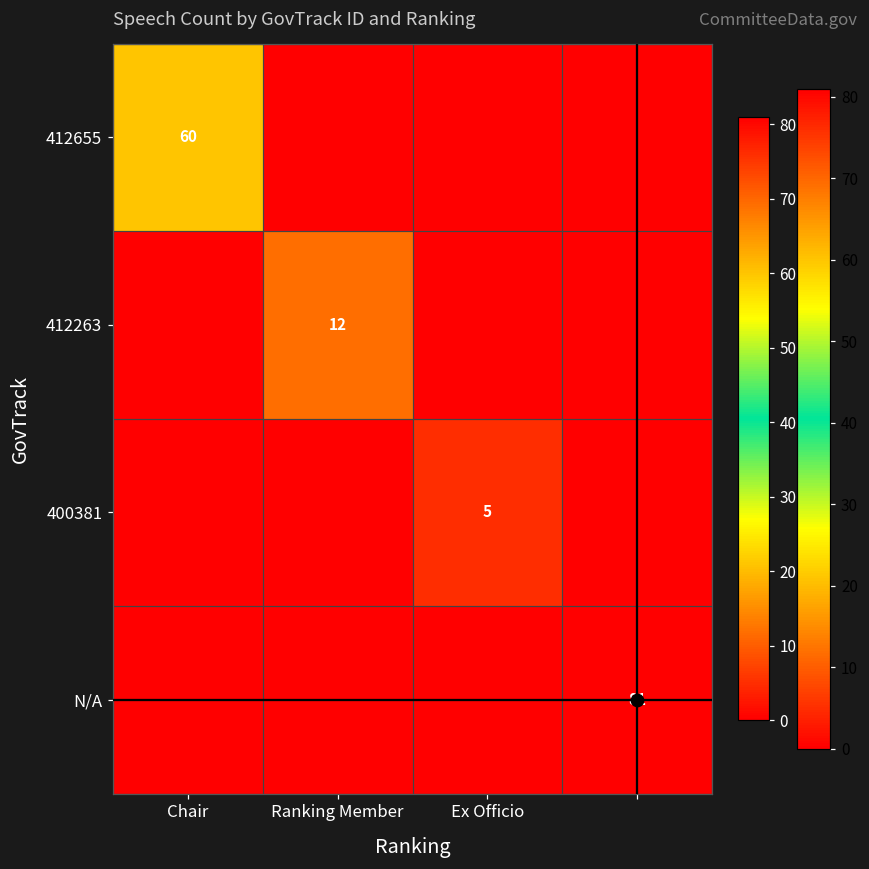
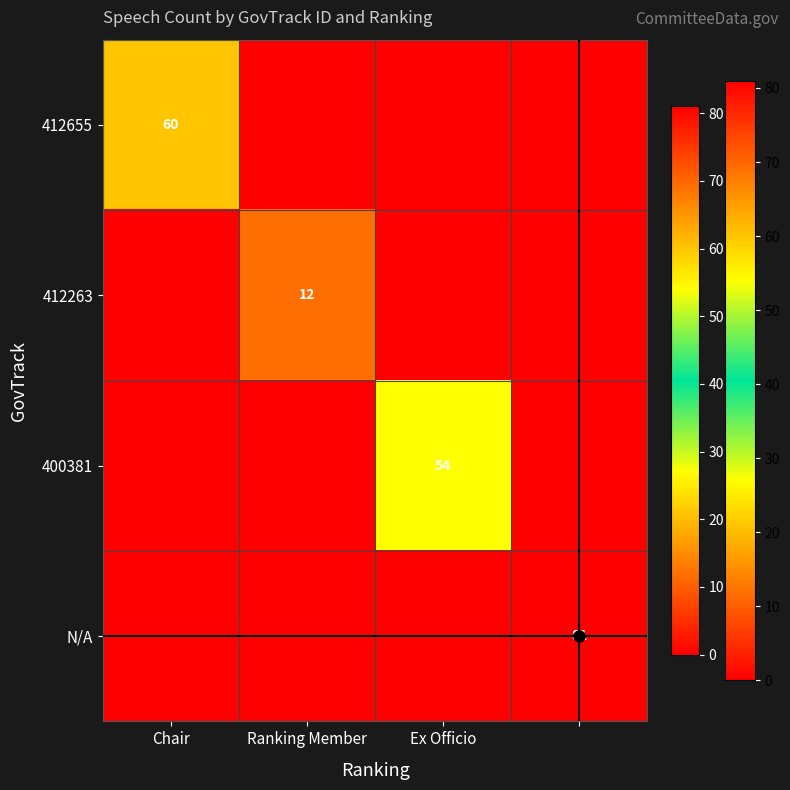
  {
    "412655": {
      "Chair": 60
    },
    "412263": {
      "Ranking Member": 12
    },
    "400381": {
-     "Ex Officio": 5
+     "Ex Officio": 54
    }
  }
